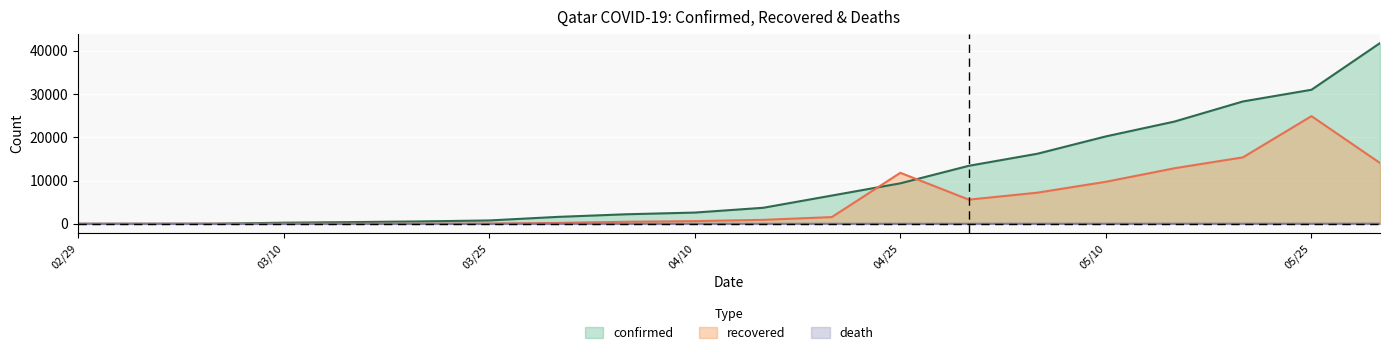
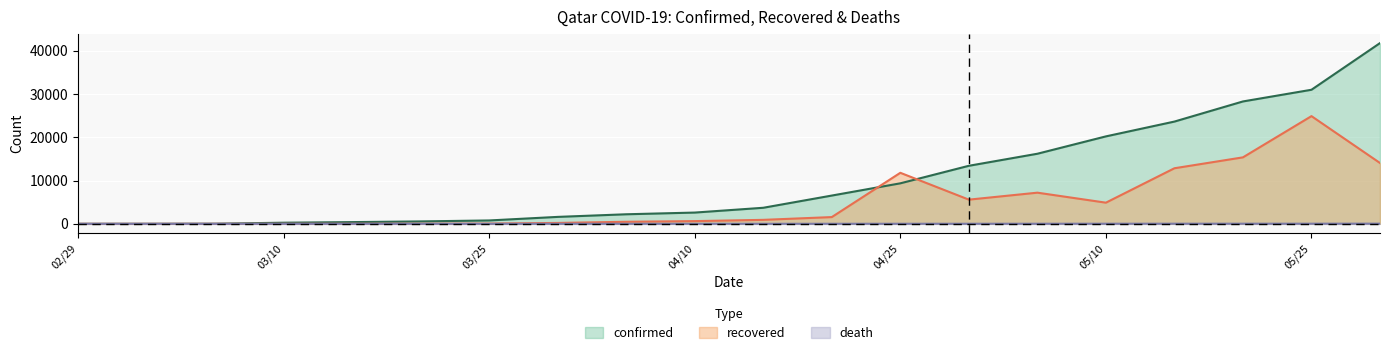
  {
    "recovered": {
      "04/10": 1000,
      "04/25": 12000,
-     "05/10": 10000,
+     "05/10": 5000,
      "05/25": 25000
    }
  }
